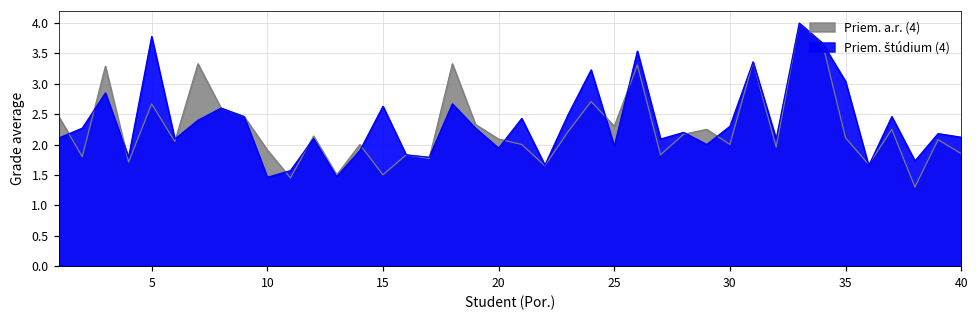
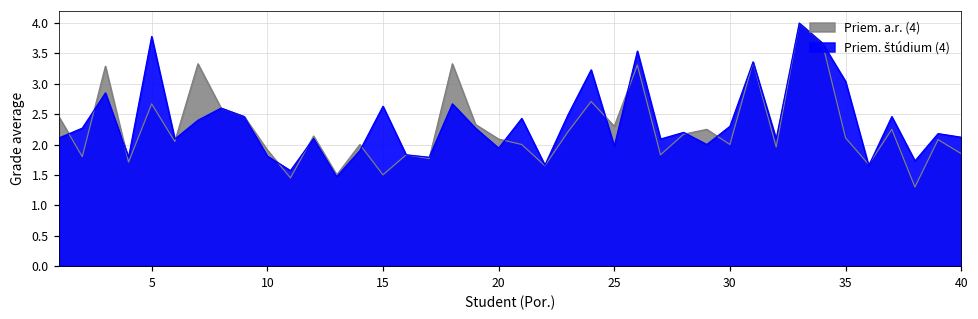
  {
    "Priem. a.r. (4)": {
      "5": 2.7,
      "10": 1.9,
      "15": 1.5,
      "20": 2.1,
      "25": 2.3,
      "30": 2.0,
      "35": 2.1,
      "40": 1.9
    },
    "Priem. štúdium (4)": {
      "5": 3.8,
-     "10": 1.5,
+     "10": 1.8,
      "15": 2.6,
      "20": 1.9,
      "25": 2.0,
      "30": 2.3,
      "35": 3.0,
      "40": 2.1
    }
  }
